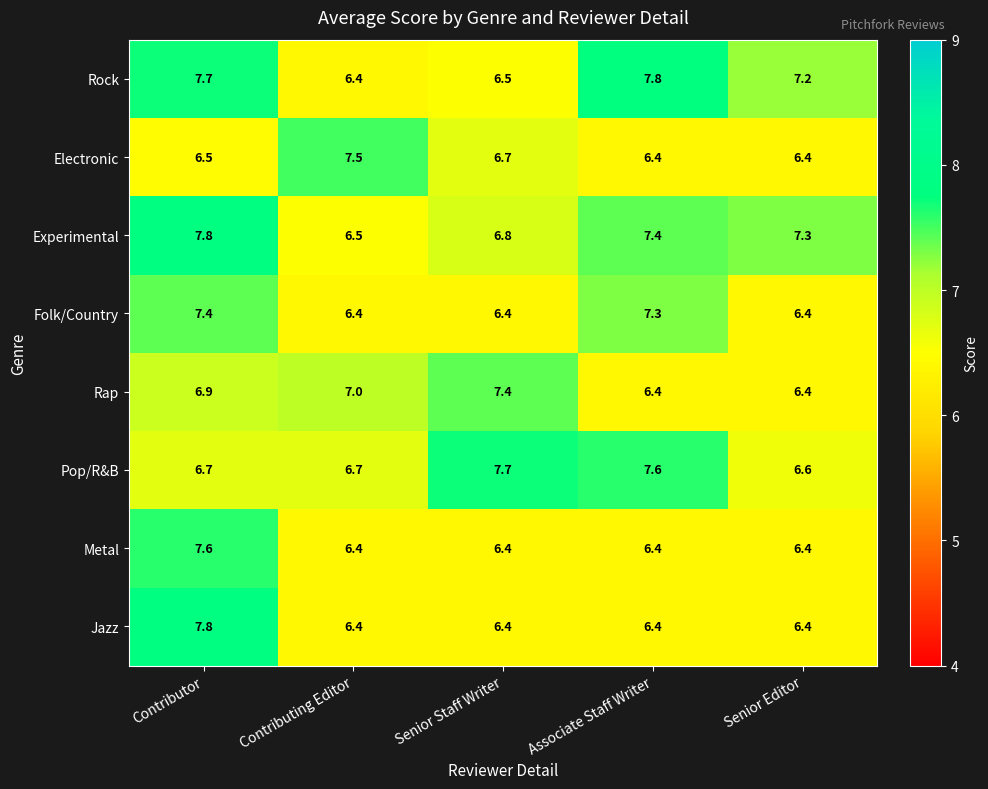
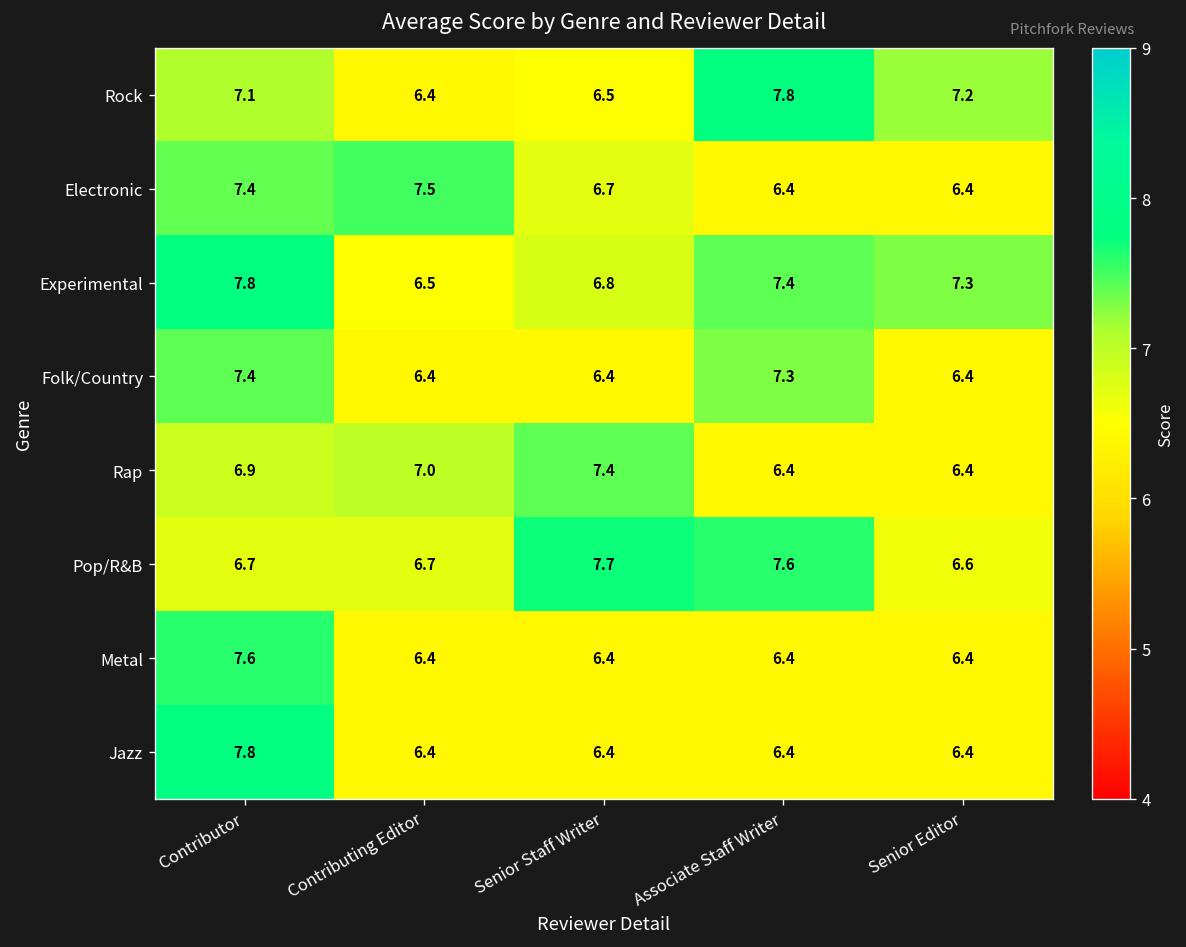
  {
    "Rock": {
-     "Contributor": 7.7,
+     "Contributor": 7.1,
      "Contributing Editor": 6.4,
      "Senior Staff Writer": 6.5,
      "Associate Staff Writer": 7.8,
      "Senior Editor": 7.2
    },
    "Electronic": {
-     "Contributor": 6.5,
+     "Contributor": 7.4,
      "Contributing Editor": 7.5,
      "Senior Staff Writer": 6.7,
      "Associate Staff Writer": 6.4,
      "Senior Editor": 6.4
    },
    "Experimental": {
      "Contributor": 7.8,
      "Contributing Editor": 6.5,
      "Senior Staff Writer": 6.8,
      "Associate Staff Writer": 7.4,
      "Senior Editor": 7.3
    },
    "Folk/Country": {
      "Contributor": 7.4,
      "Contributing Editor": 6.4,
      "Senior Staff Writer": 6.4,
      "Associate Staff Writer": 7.3,
      "Senior Editor": 6.4
    },
    "Rap": {
      "Contributor": 6.9,
      "Contributing Editor": 7.0,
      "Senior Staff Writer": 7.4,
      "Associate Staff Writer": 6.4,
      "Senior Editor": 6.4
    },
    "Pop/R&B": {
      "Contributor": 6.7,
      "Contributing Editor": 6.7,
      "Senior Staff Writer": 7.7,
      "Associate Staff Writer": 7.6,
      "Senior Editor": 6.6
    },
    "Metal": {
      "Contributor": 7.6,
      "Contributing Editor": 6.4,
      "Senior Staff Writer": 6.4,
      "Associate Staff Writer": 6.4,
      "Senior Editor": 6.4
    },
    "Jazz": {
      "Contributor": 7.8,
      "Contributing Editor": 6.4,
      "Senior Staff Writer": 6.4,
      "Associate Staff Writer": 6.4,
      "Senior Editor": 6.4
    }
  }
